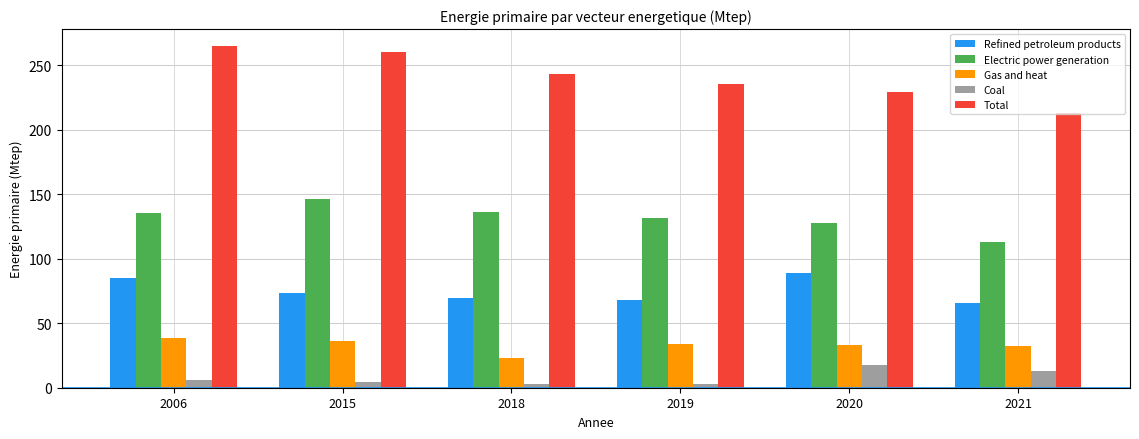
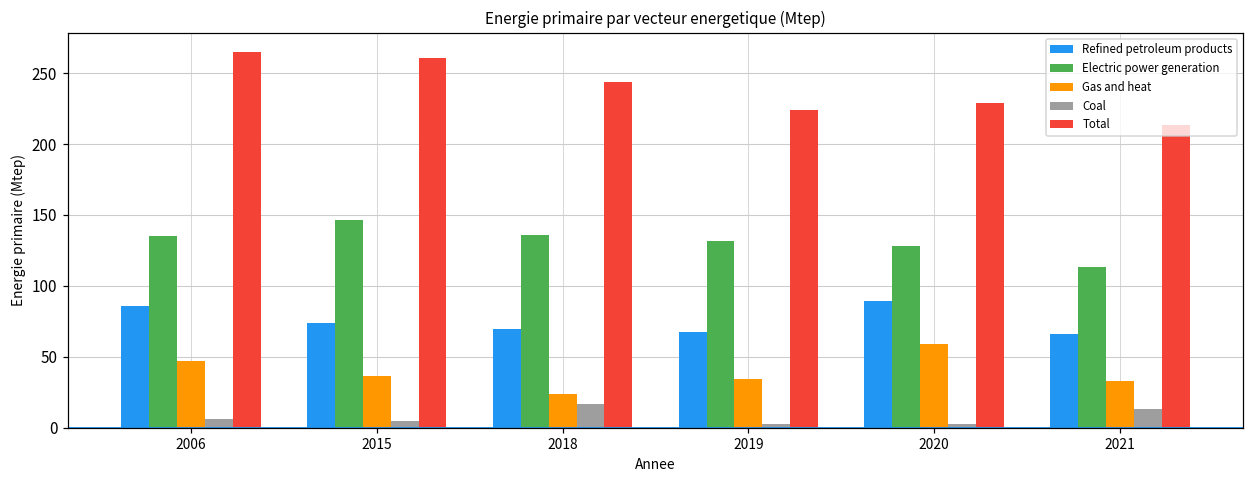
  {
    "Refined petroleum products": {
      "2006": 85,
      "2015": 74,
      "2018": 69,
      "2019": 68,
      "2020": 89,
      "2021": 66
    },
    "Electric power generation": {
      "2006": 135,
      "2015": 146,
      "2018": 136,
      "2019": 132,
      "2020": 128,
      "2021": 113
    },
    "Gas and heat": {
-     "2006": 39,
+     "2006": 47,
      "2015": 36,
      "2018": 23,
      "2019": 34,
-     "2020": 33,
+     "2020": 59,
      "2021": 33
    },
    "Coal": {
      "2006": 6,
      "2015": 5,
-     "2018": 3,
+     "2018": 17,
      "2019": 3,
-     "2020": 17,
+     "2020": 2,
      "2021": 13
    },
    "Total": {
      "2006": 265,
      "2015": 261,
      "2018": 243,
-     "2019": 236,
+     "2019": 224,
      "2020": 229
    }
  }
